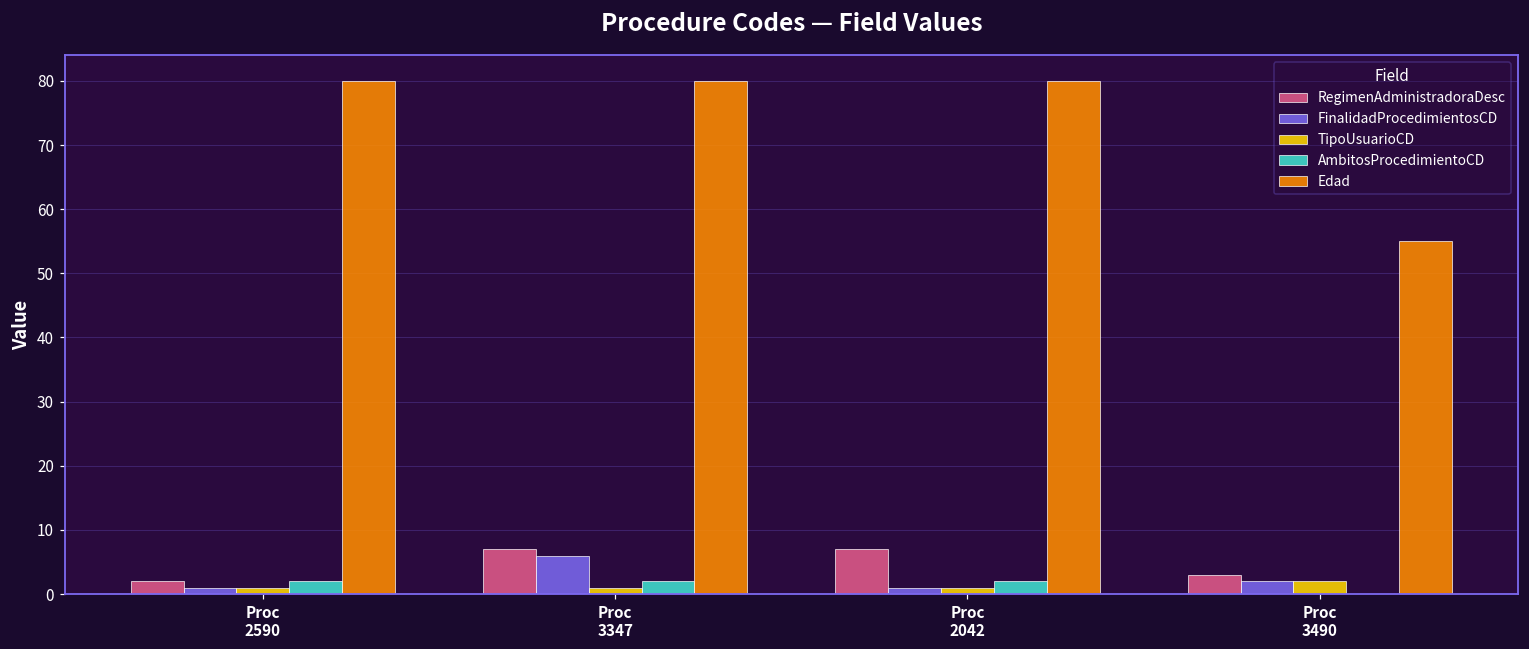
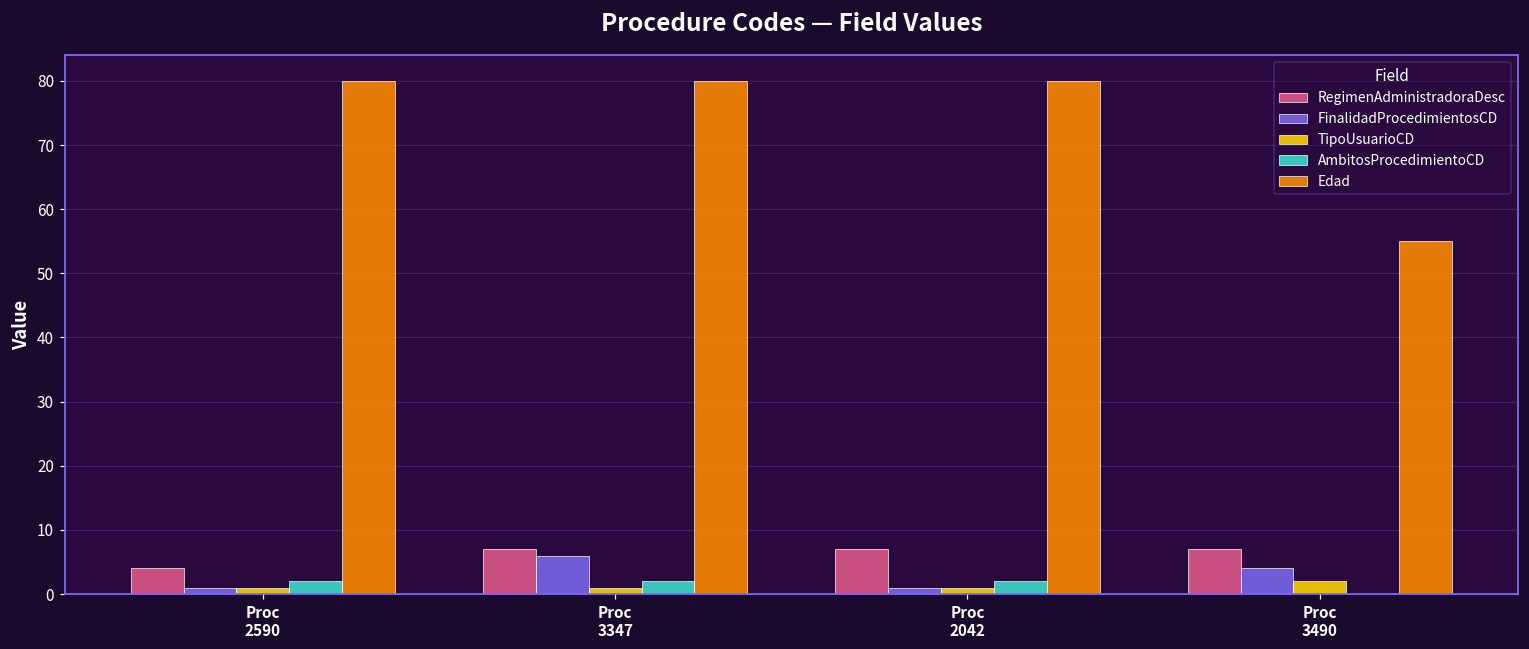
  {
    "RegimenAdministradoraDesc": {
-     "Proc 2590": 2,
+     "Proc 2590": 4,
      "Proc 3347": 7,
      "Proc 2042": 7,
-     "Proc 3490": 3
+     "Proc 3490": 7
    },
    "FinalidadProcedimientosCD": {
      "Proc 2590": 1,
      "Proc 3347": 6,
      "Proc 2042": 1,
-     "Proc 3490": 2
+     "Proc 3490": 4
    },
    "TipoUsuarioCD": {
      "Proc 2590": 1,
      "Proc 3347": 1,
      "Proc 2042": 1,
      "Proc 3490": 2
    },
    "AmbitosProcedimientoCD": {
      "Proc 2590": 2,
      "Proc 3347": 2,
      "Proc 2042": 2,
      "Proc 3490": 0
    },
    "Edad": {
      "Proc 2590": 80,
      "Proc 3347": 80,
      "Proc 2042": 80,
      "Proc 3490": 55
    }
  }
